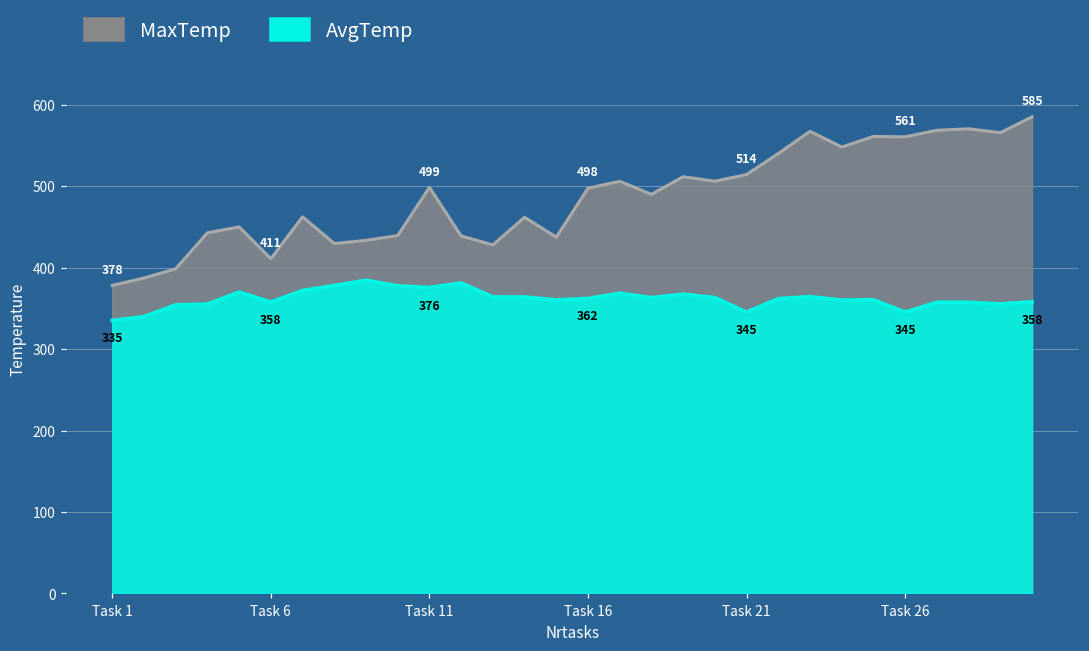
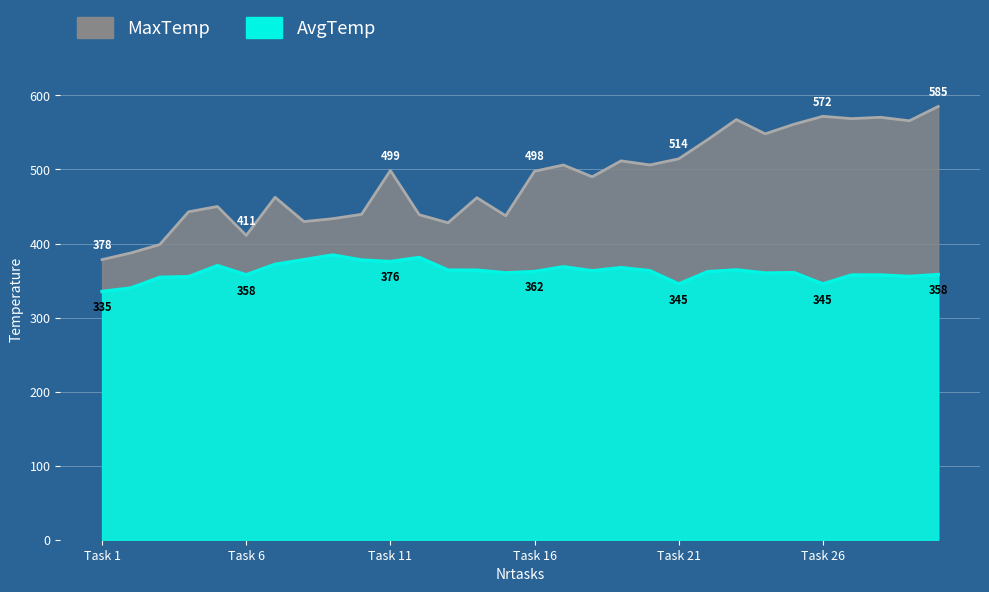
  {
    "MaxTemp": {
      "Task 1": 378,
      "Task 6": 411,
      "Task 11": 499,
      "Task 16": 498,
      "Task 21": 514,
-     "Task 26": 561
+     "Task 26": 572
    },
    "AvgTemp": {
      "Task 1": 335,
      "Task 6": 358,
      "Task 11": 376,
      "Task 16": 362,
      "Task 21": 345,
      "Task 26": 345
    }
  }
